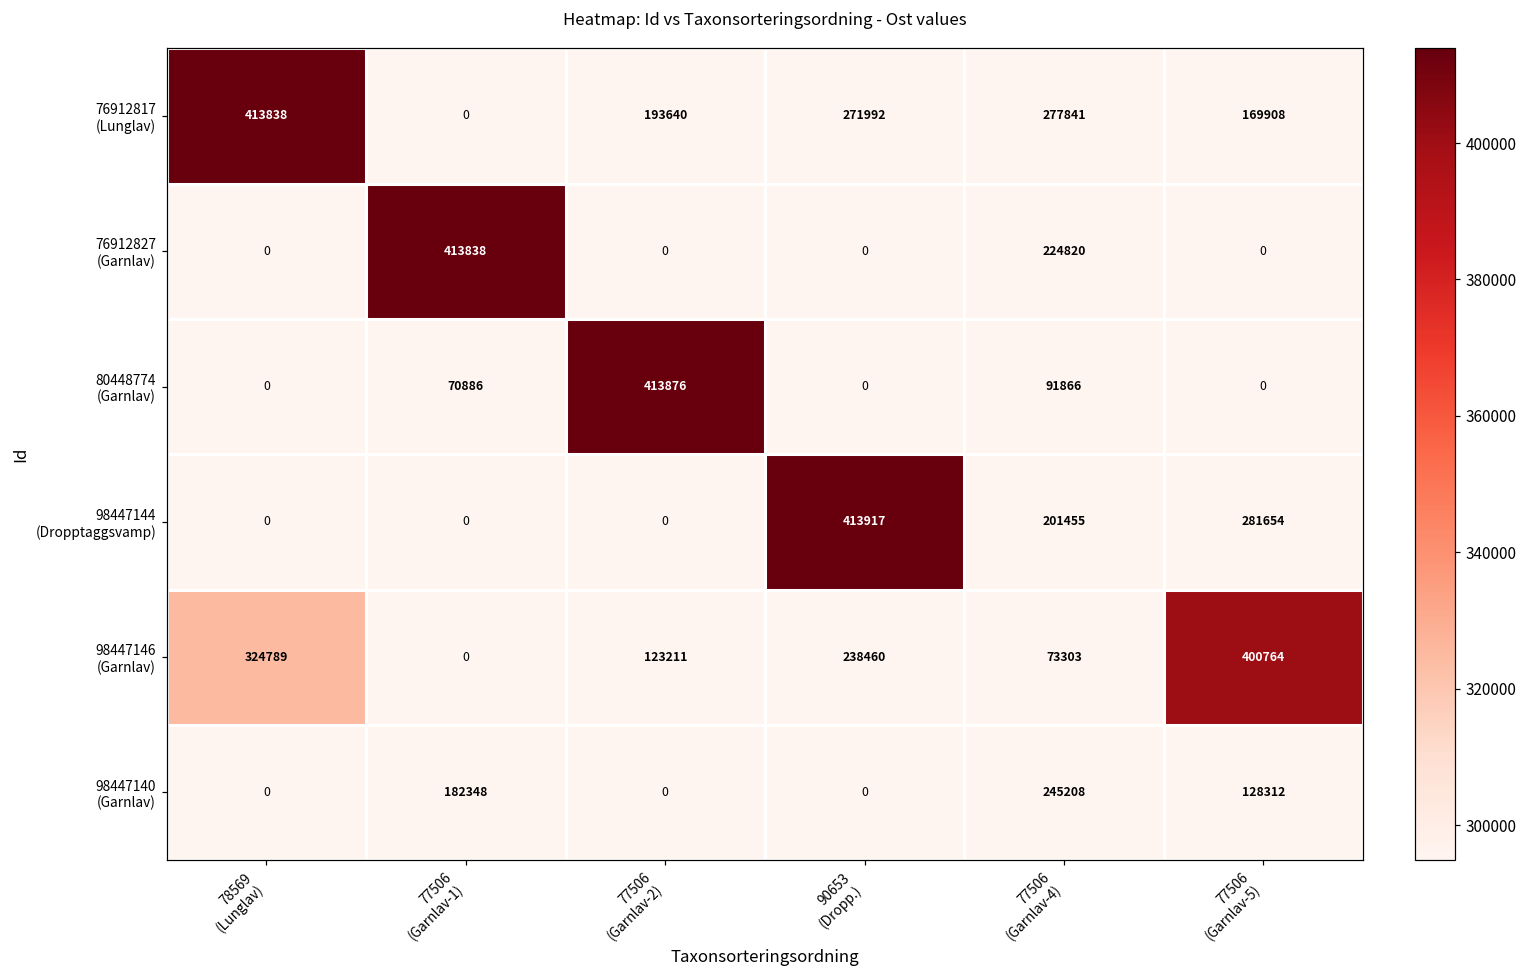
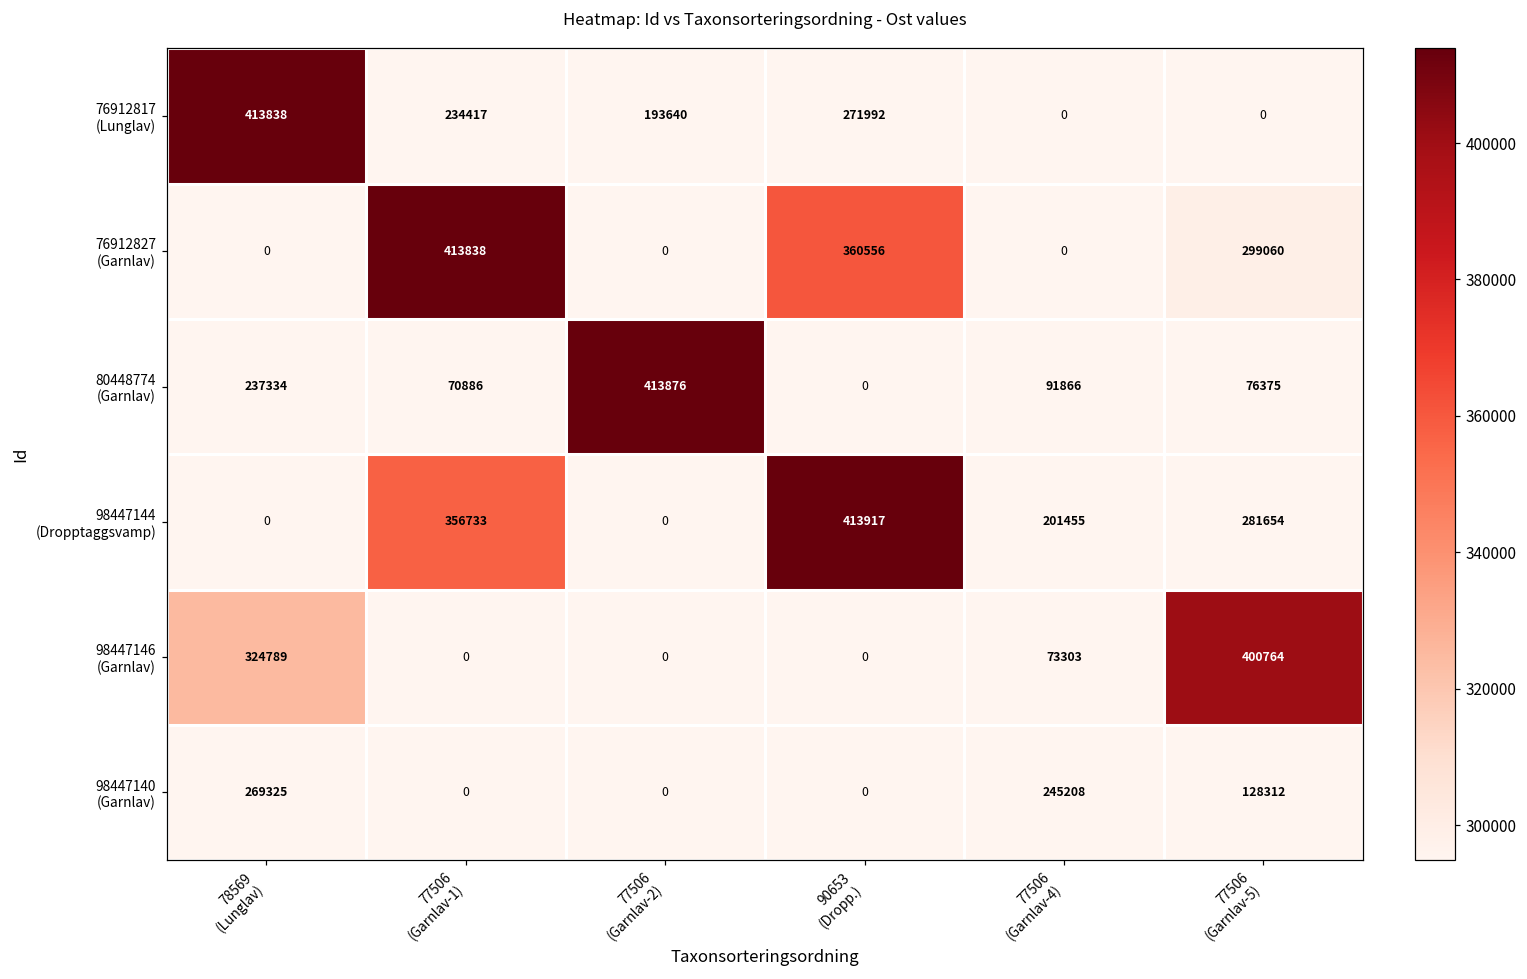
  {
    "76912817 (Lunglav)": {
      "78569 (Lunglav)": 413838,
-     "77506 (Garnlav-1)": 0,
+     "77506 (Garnlav-1)": 234417,
      "77506 (Garnlav-2)": 193640,
      "90653 (Dropp.)": 271992,
-     "77506 (Garnlav-4)": 277841,
-     "77506 (Garnlav-5)": 169908
+     "77506 (Garnlav-4)": 0,
+     "77506 (Garnlav-5)": 0
    },
    "76912827 (Garnlav)": {
      "78569 (Lunglav)": 0,
      "77506 (Garnlav-1)": 413838,
      "77506 (Garnlav-2)": 0,
-     "90653 (Dropp.)": 0,
-     "77506 (Garnlav-4)": 224820,
-     "77506 (Garnlav-5)": 0
+     "90653 (Dropp.)": 360556,
+     "77506 (Garnlav-4)": 0,
+     "77506 (Garnlav-5)": 299060
    },
    "80448774 (Garnlav)": {
-     "78569 (Lunglav)": 0,
+     "78569 (Lunglav)": 237334,
      "77506 (Garnlav-1)": 70886,
      "77506 (Garnlav-2)": 413876,
      "90653 (Dropp.)": 0,
      "77506 (Garnlav-4)": 91866,
-     "77506 (Garnlav-5)": 0
+     "77506 (Garnlav-5)": 76375
    },
    "98447144 (Dropptaggsvamp)": {
      "78569 (Lunglav)": 0,
-     "77506 (Garnlav-1)": 0,
+     "77506 (Garnlav-1)": 356733,
      "77506 (Garnlav-2)": 0,
      "90653 (Dropp.)": 413917,
      "77506 (Garnlav-4)": 201455,
      "77506 (Garnlav-5)": 281654
    },
    "98447146 (Garnlav)": {
      "78569 (Lunglav)": 324789,
      "77506 (Garnlav-1)": 0,
-     "77506 (Garnlav-2)": 123211,
-     "90653 (Dropp.)": 238460,
+     "77506 (Garnlav-2)": 0,
+     "90653 (Dropp.)": 0,
      "77506 (Garnlav-4)": 73303,
      "77506 (Garnlav-5)": 400764
    },
    "98447140 (Garnlav)": {
-     "78569 (Lunglav)": 0,
-     "77506 (Garnlav-1)": 182348,
+     "78569 (Lunglav)": 269325,
+     "77506 (Garnlav-1)": 0,
      "77506 (Garnlav-2)": 0,
      "90653 (Dropp.)": 0,
      "77506 (Garnlav-4)": 245208,
      "77506 (Garnlav-5)": 128312
    }
  }
